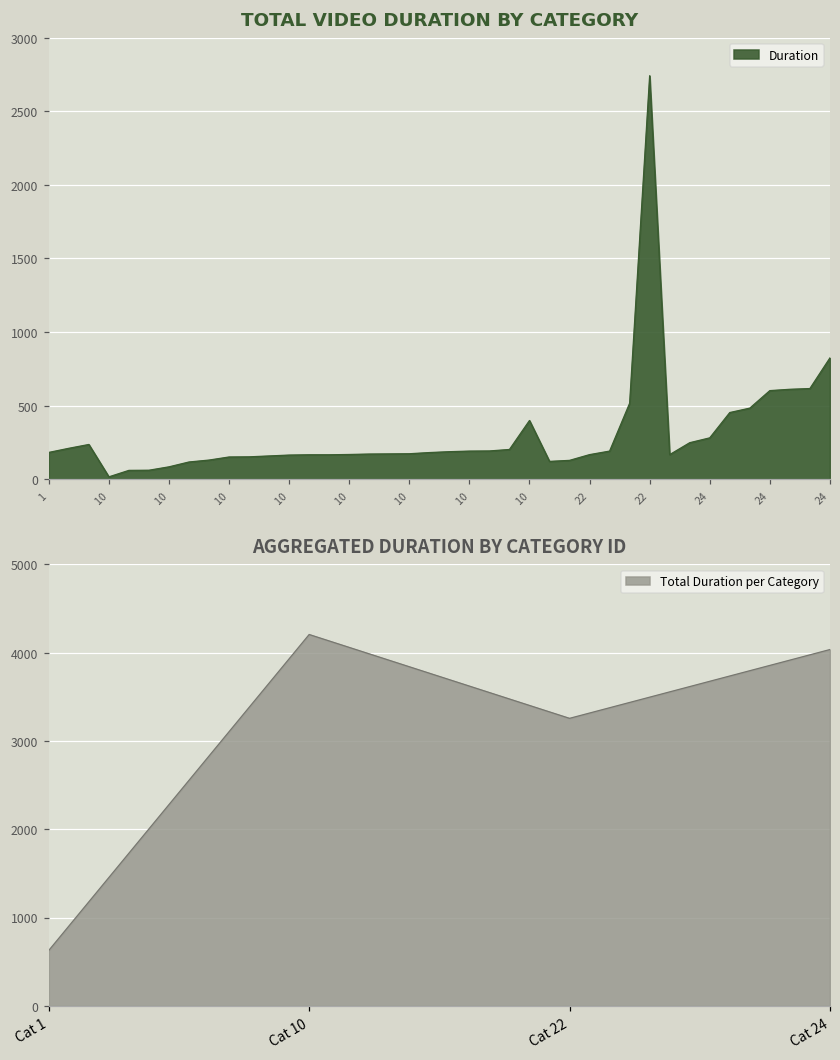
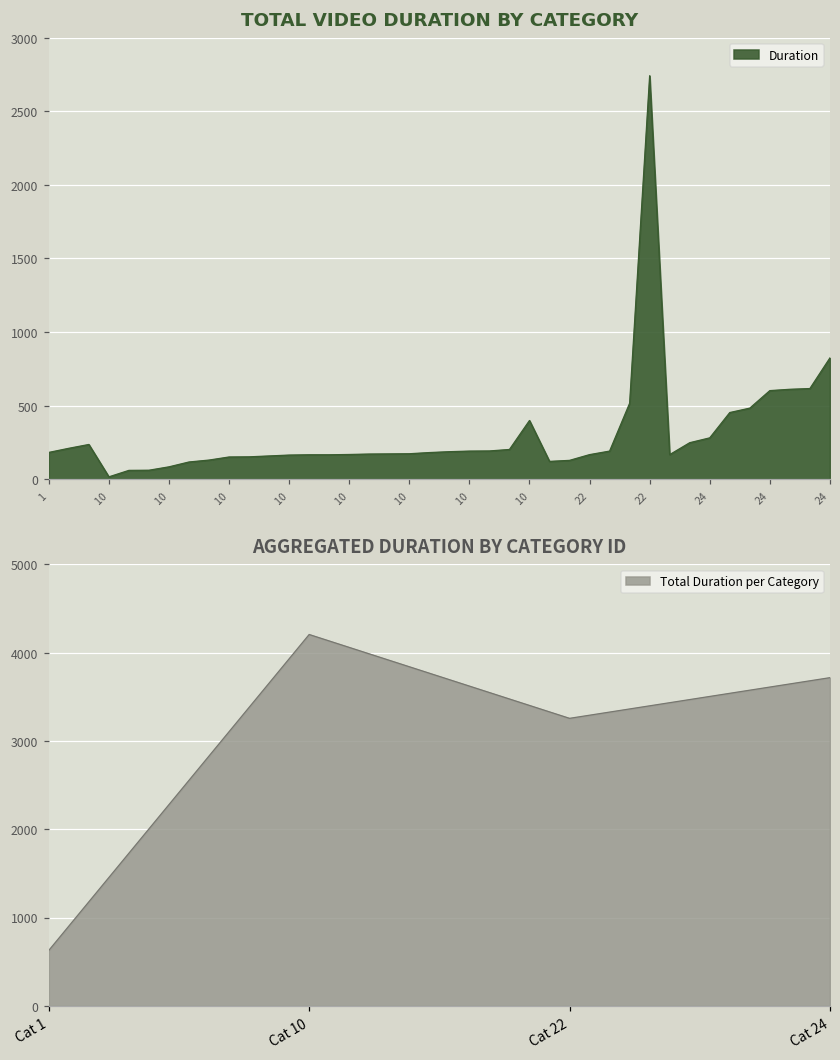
  {
    "AGGREGATED DURATION BY CATEGORY ID": {
      "Cat 1": 600,
      "Cat 10": 4200,
      "Cat 22": 3300,
-     "Cat 24": 4000
+     "Cat 24": 3700
    }
  }
